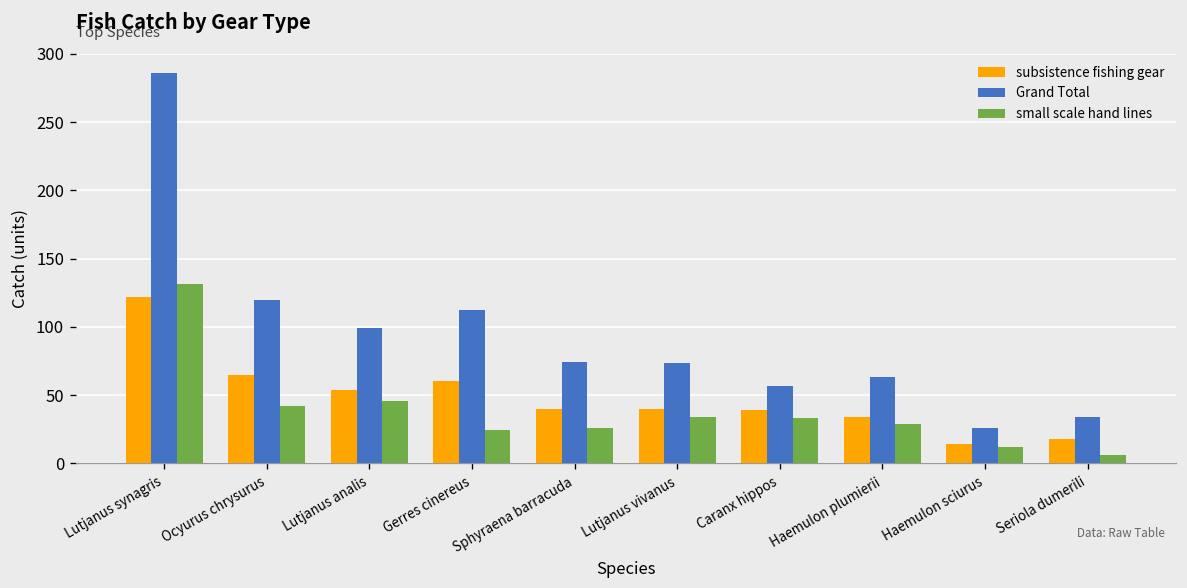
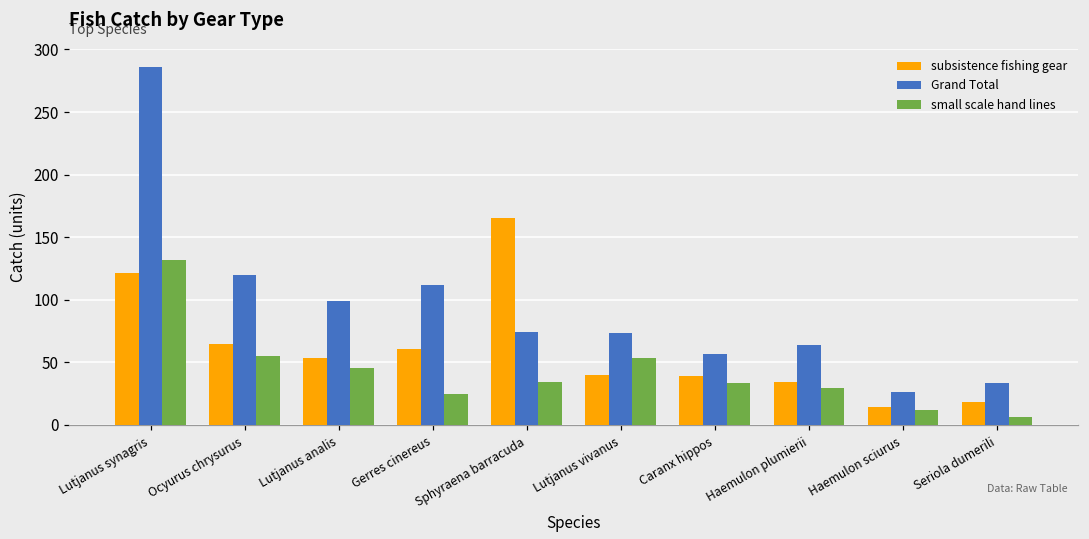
  {
    "subsistence fishing gear": {
      "Lutjanus synagris": 122,
      "Ocyurus chrysurus": 65,
      "Lutjanus analis": 54,
      "Gerres cinereus": 61,
-     "Sphyraena barracuda": 40,
+     "Sphyraena barracuda": 166,
      "Lutjanus vivanus": 40,
      "Caranx hippos": 39,
      "Haemulon plumierii": 34,
      "Haemulon sciurus": 14,
      "Seriola dumerili": 18
    },
    "Grand Total": {
      "Lutjanus synagris": 286,
      "Ocyurus chrysurus": 120,
      "Lutjanus analis": 99,
      "Gerres cinereus": 112,
      "Sphyraena barracuda": 74,
      "Lutjanus vivanus": 73,
      "Caranx hippos": 57,
      "Haemulon plumierii": 64,
      "Haemulon sciurus": 26,
      "Seriola dumerili": 34
    },
    "small scale hand lines": {
      "Lutjanus synagris": 132,
-     "Ocyurus chrysurus": 42,
+     "Ocyurus chrysurus": 55,
      "Lutjanus analis": 46,
      "Gerres cinereus": 24,
-     "Sphyraena barracuda": 26,
-     "Lutjanus vivanus": 34,
+     "Sphyraena barracuda": 34,
+     "Lutjanus vivanus": 54,
      "Caranx hippos": 34,
      "Haemulon plumierii": 29,
      "Haemulon sciurus": 12,
      "Seriola dumerili": 6
    }
  }
